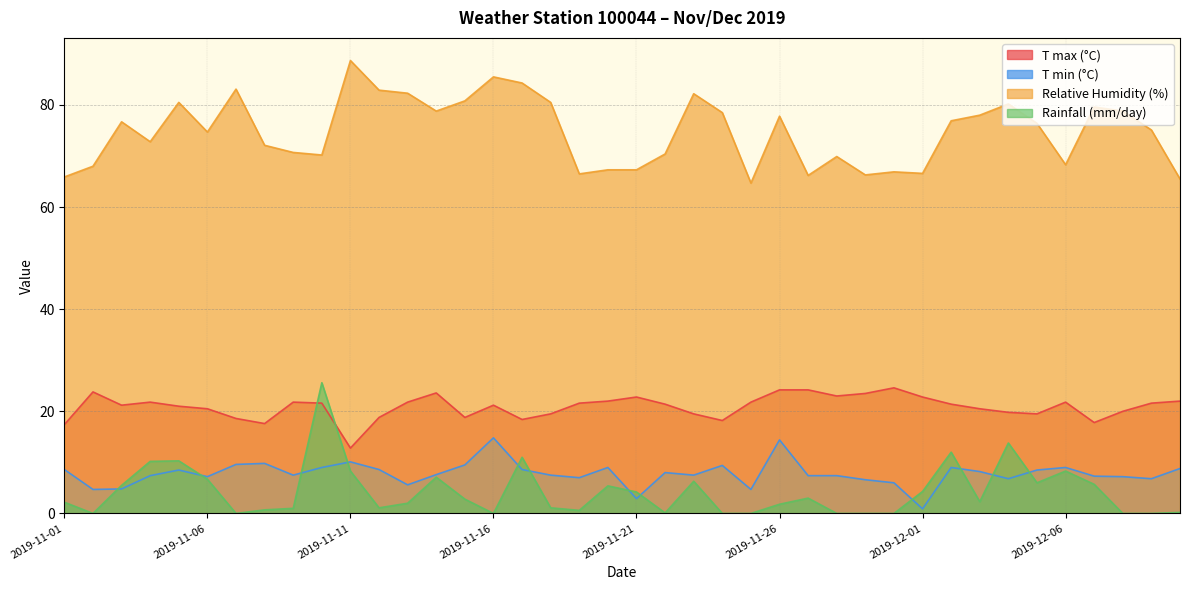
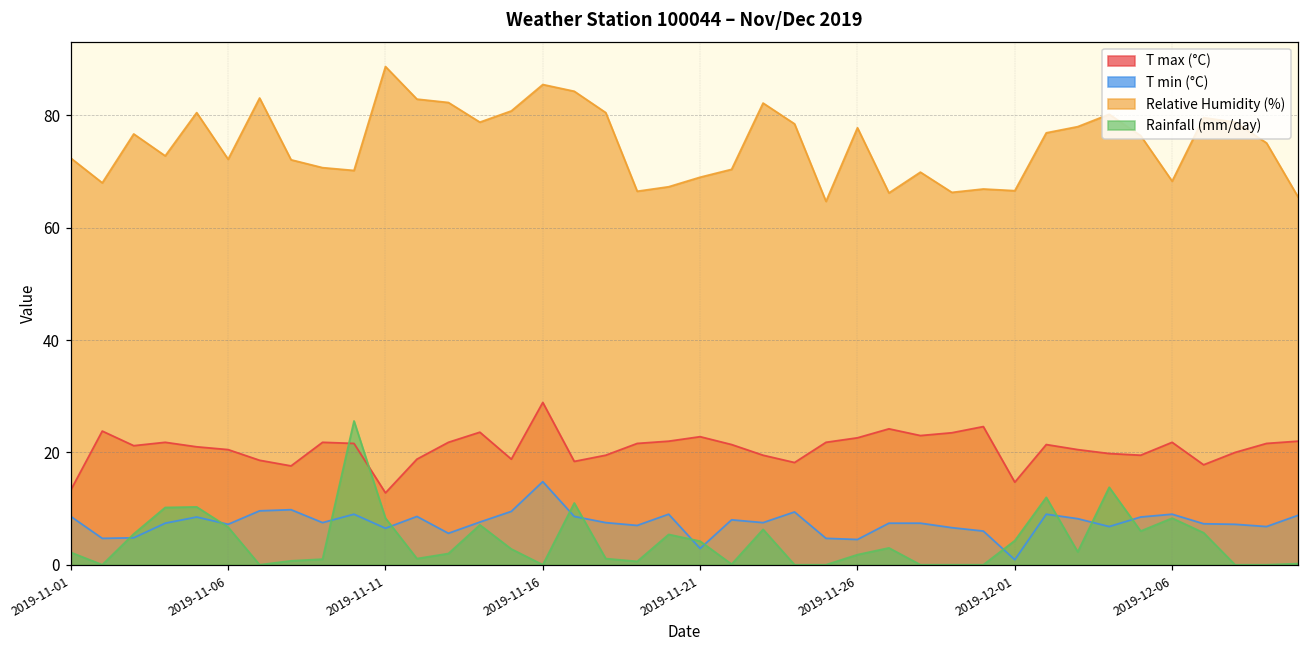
  {
    "T max (°C)": {
-     "2019-11-01": 17,
+     "2019-11-01": 13,
      "2019-11-06": 21,
      "2019-11-11": 13,
-     "2019-11-16": 21,
+     "2019-11-16": 29,
      "2019-11-21": 23,
-     "2019-11-26": 24,
-     "2019-12-01": 23,
+     "2019-11-26": 23,
+     "2019-12-01": 15,
      "2019-12-06": 22
    },
    "T min (°C)": {
      "2019-11-01": 9,
-     "2019-11-11": 10,
+     "2019-11-11": 7,
      "2019-11-16": 15,
      "2019-11-21": 3,
-     "2019-11-26": 14,
+     "2019-11-26": 5,
      "2019-12-01": 1,
      "2019-12-06": 9
    },
    "Relative Humidity (%)": {
-     "2019-11-01": 66,
-     "2019-11-06": 75,
+     "2019-11-01": 72,
+     "2019-11-06": 72,
      "2019-11-11": 89,
      "2019-11-16": 86,
-     "2019-11-21": 67,
+     "2019-11-21": 69,
      "2019-11-26": 78,
      "2019-12-01": 67,
      "2019-12-06": 68
    },
    "Rainfall (mm/day)": {
      "2019-11-01": 2,
      "2019-11-11": 8,
      "2019-11-16": 0,
      "2019-11-21": 4,
      "2019-11-26": 2,
      "2019-12-01": 4,
      "2019-12-06": 8
    }
  }
